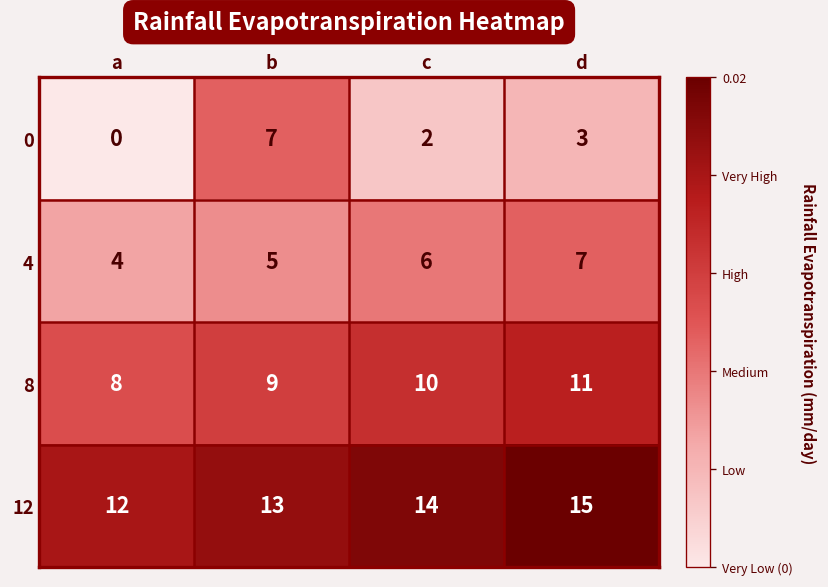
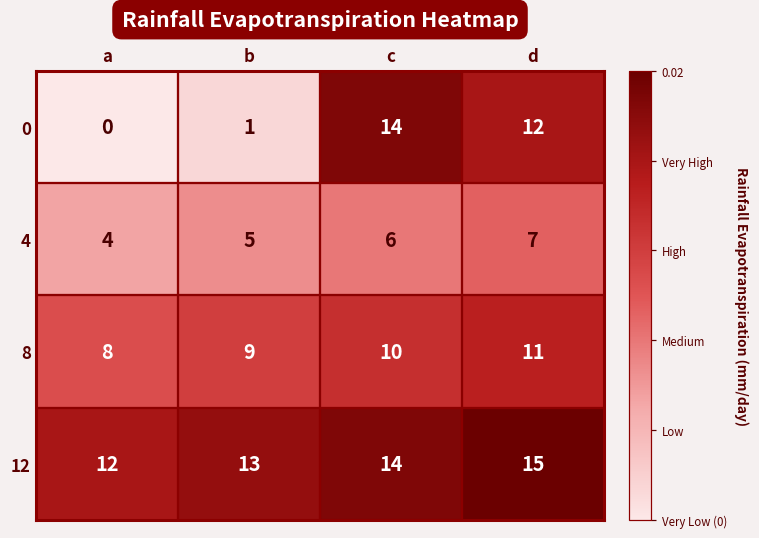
  {
    "0": {
      "a": 0,
-     "b": 7,
-     "c": 2,
-     "d": 3
+     "b": 1,
+     "c": 14,
+     "d": 12
    },
    "4": {
      "a": 4,
      "b": 5,
      "c": 6,
      "d": 7
    },
    "8": {
      "a": 8,
      "b": 9,
      "c": 10,
      "d": 11
    },
    "12": {
      "a": 12,
      "b": 13,
      "c": 14,
      "d": 15
    }
  }
